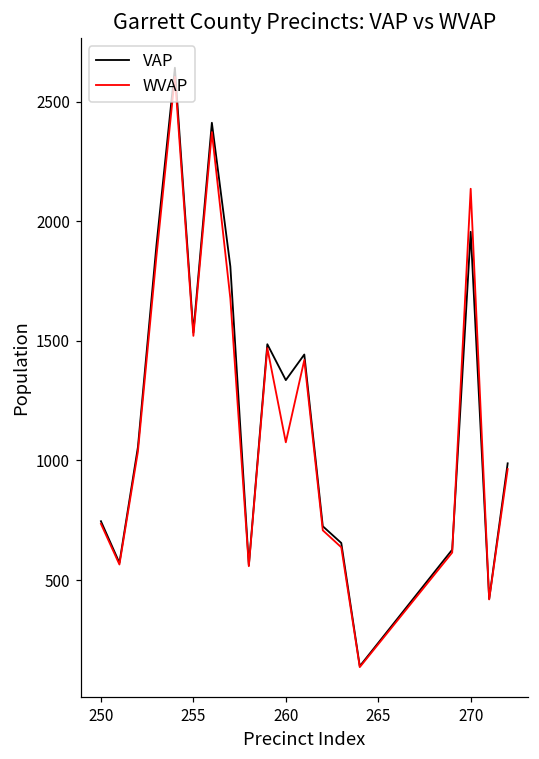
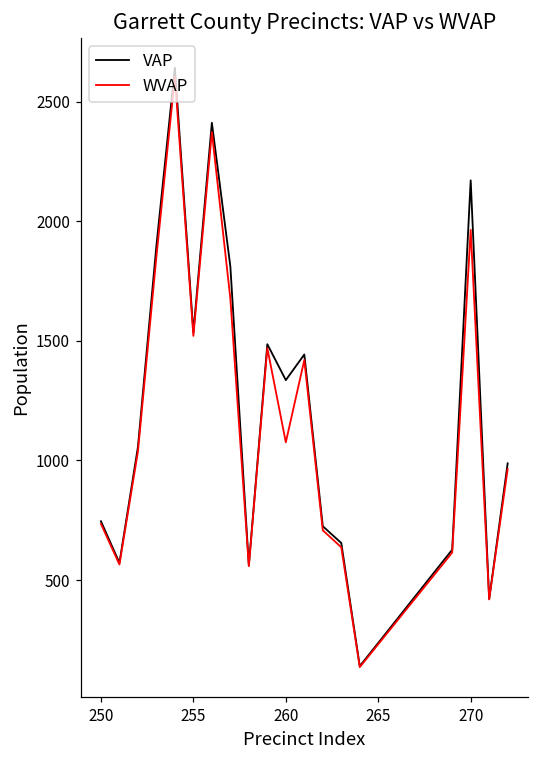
  {
    "VAP": {
      "255": 1540,
      "260": 1340,
-     "270": 1960
+     "270": 2170
    },
    "WVAP": {
      "255": 1520,
      "260": 1080,
-     "270": 2140
+     "270": 1960
    }
  }
